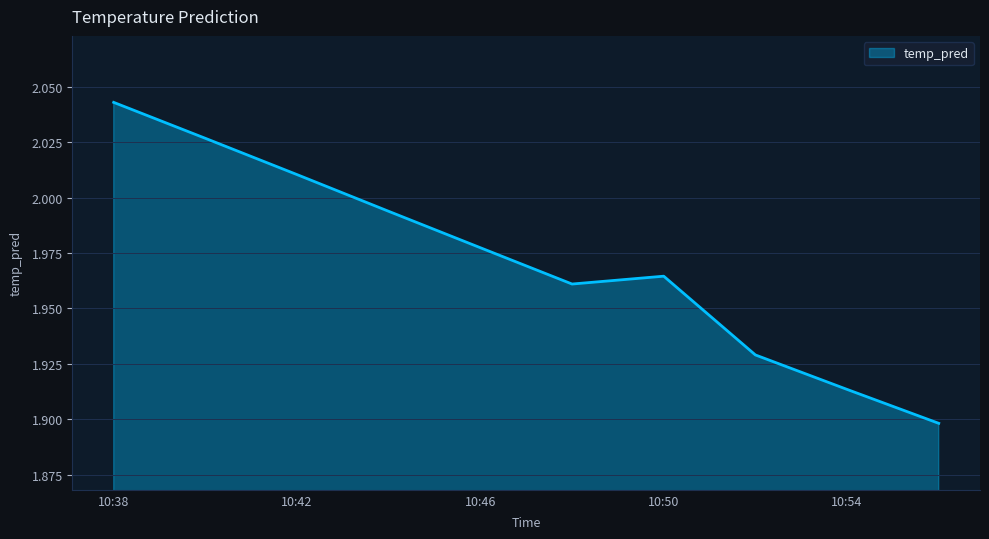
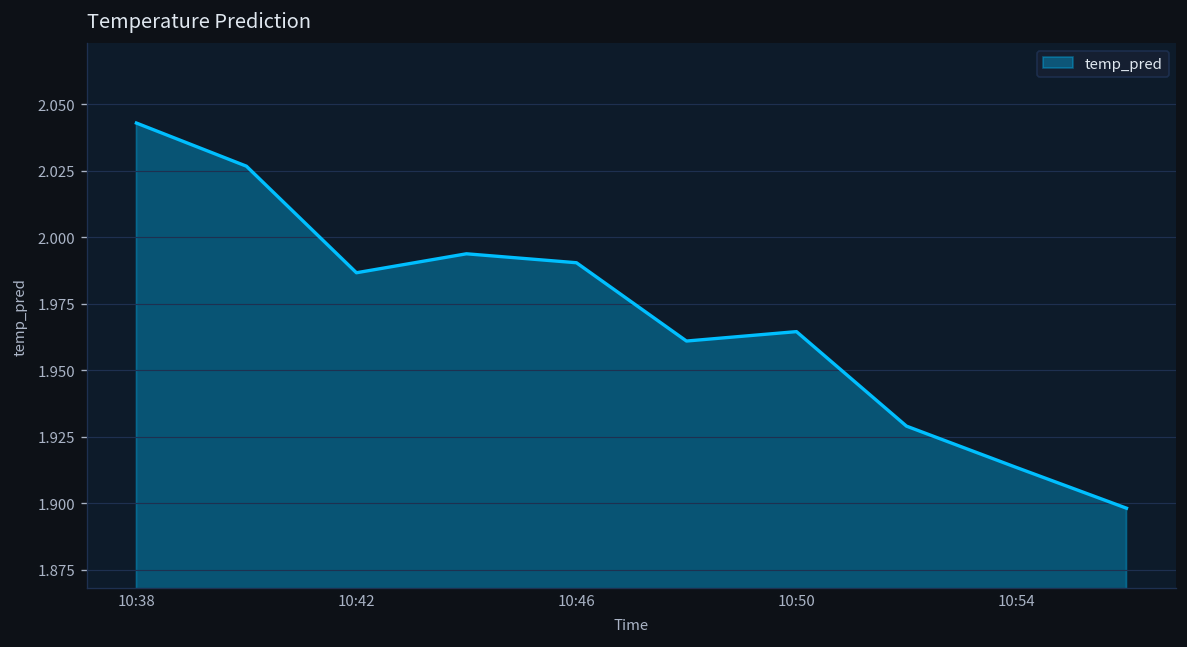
  {
    "10:38": 2.043,
-   "10:42": 2.010,
-   "10:46": 1.977,
+   "10:42": 1.987,
+   "10:46": 1.990,
    "10:50": 1.965,
    "10:54": 1.913
  }
